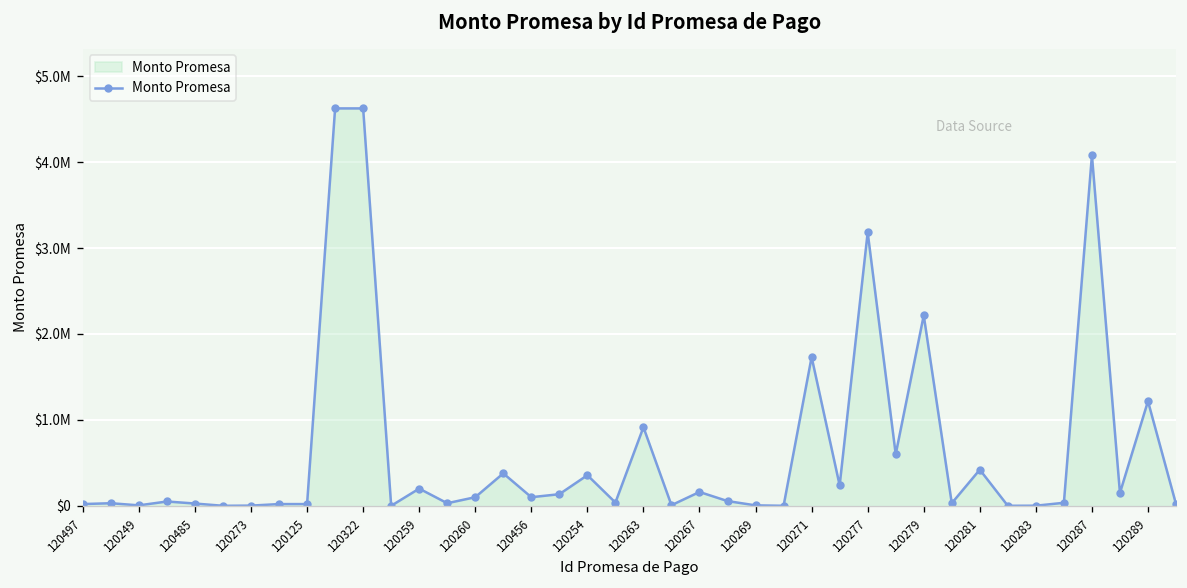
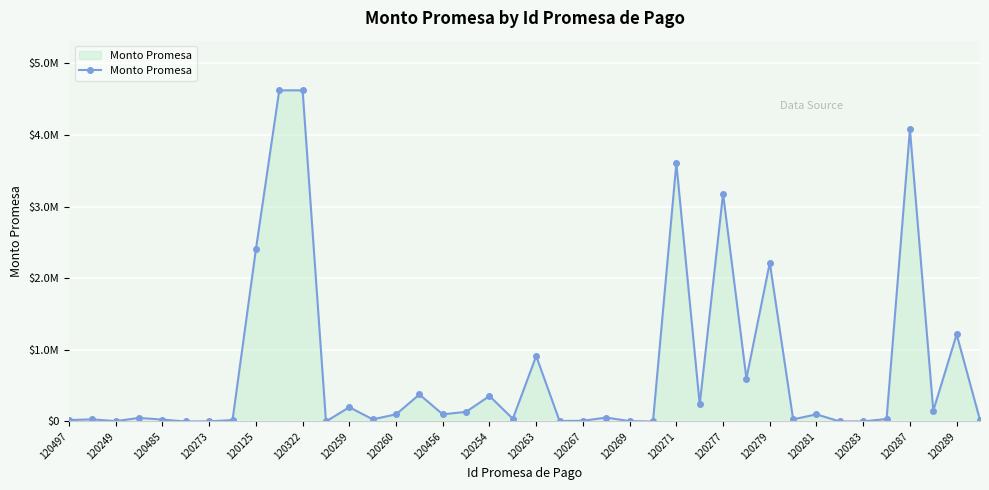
  {
    "120497": "$0",
    "120249": "$0",
    "120485": "$0",
    "120273": "$0",
-   "120125": "$0",
+   "120125": "$2400000",
    "120322": "$4600000",
    "120259": "$200000",
    "120260": "$100000",
    "120456": "$100000",
    "120254": "$400000",
    "120263": "$900000",
-   "120267": "$200000",
+   "120267": "$0",
    "120269": "$0",
-   "120271": "$1700000",
+   "120271": "$3600000",
    "120277": "$3200000",
    "120279": "$2200000",
-   "120281": "$400000",
+   "120281": "$100000",
    "120283": "$0",
    "120287": "$4100000",
    "120289": "$1200000"
  }
